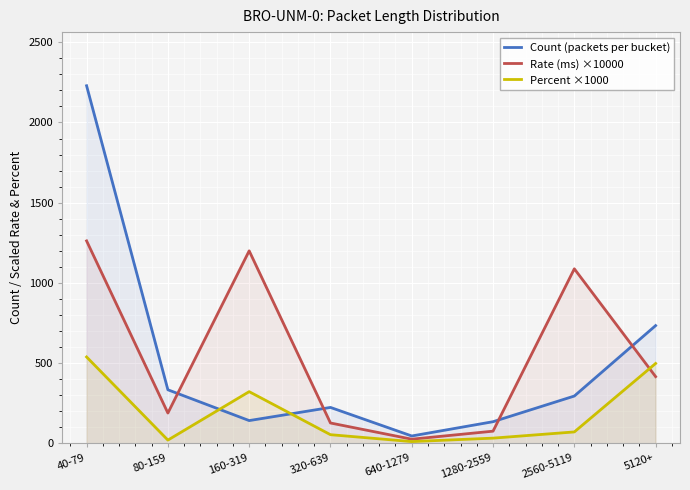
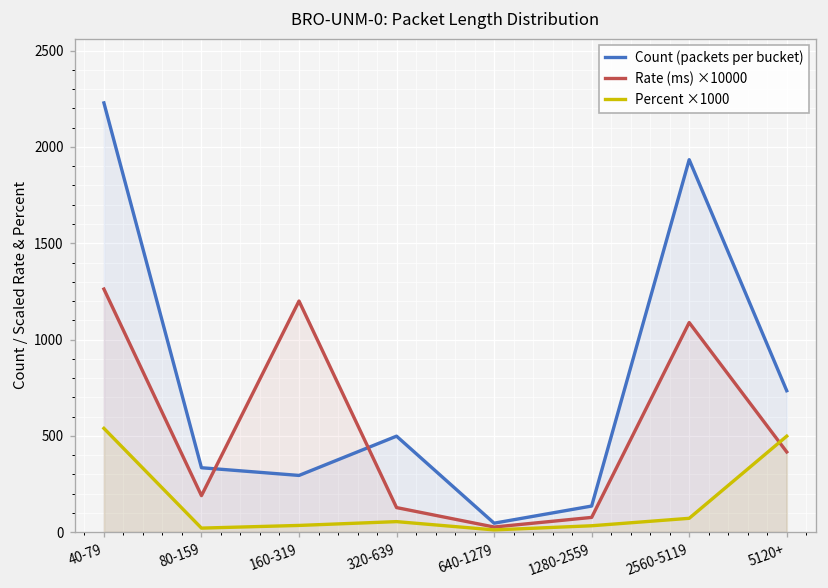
  {
    "Count (packets per bucket)": {
      "40-79": 2230,
      "80-159": 330,
-     "160-319": 140,
-     "320-639": 220,
+     "160-319": 290,
+     "320-639": 500,
      "640-1279": 50,
      "1280-2559": 140,
-     "2560-5119": 300,
+     "2560-5119": 1930,
      "5120+": 730
    },
    "Rate (ms) ×10000": {
      "40-79": 1260,
      "80-159": 190,
      "160-319": 1200,
      "320-639": 130,
      "1280-2559": 80,
      "2560-5119": 1090,
      "5120+": 420
    },
    "Percent ×1000": {
      "40-79": 540,
      "80-159": 20,
-     "160-319": 320,
+     "160-319": 30,
      "320-639": 50,
      "1280-2559": 30,
      "2560-5119": 70,
      "5120+": 500
    }
  }
